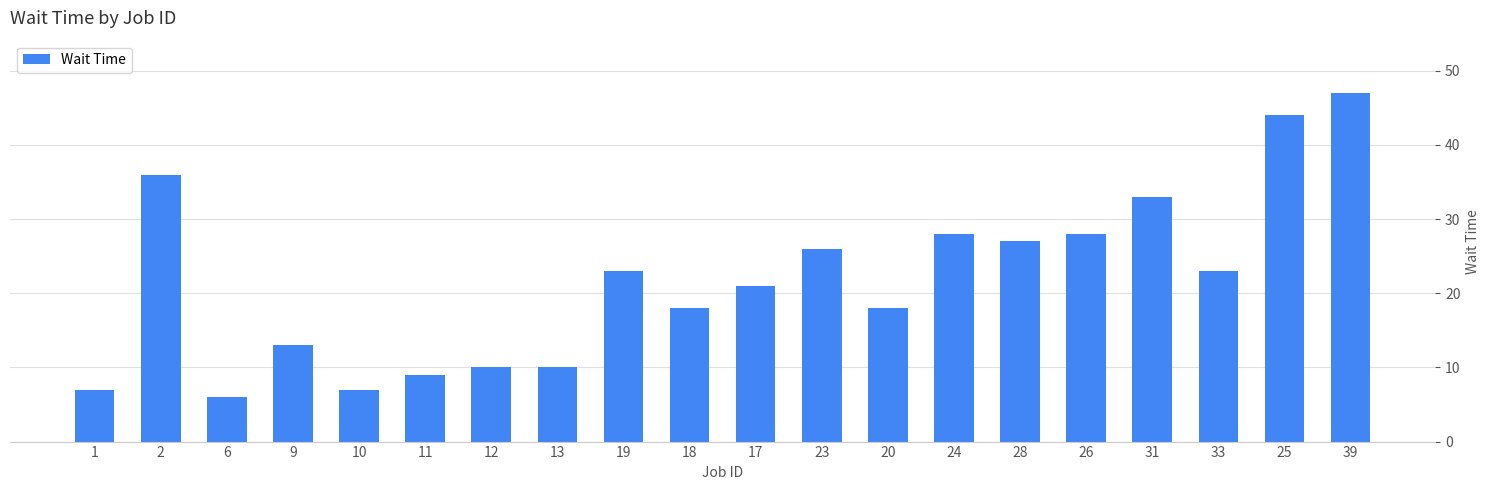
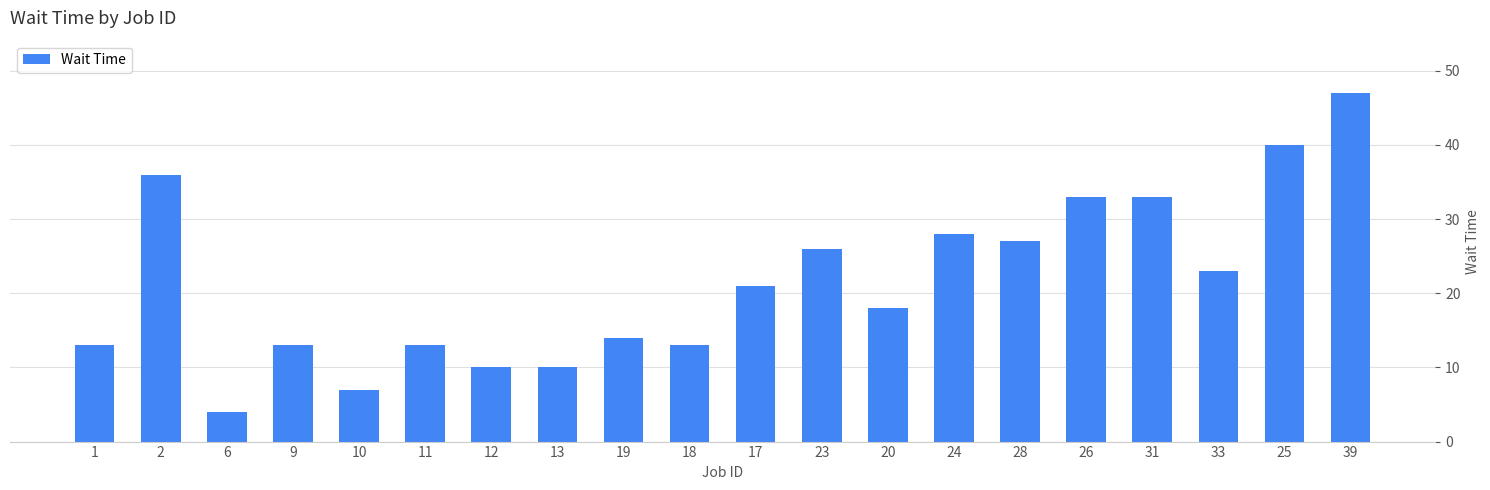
  {
-   "1": 7,
+   "1": 13,
    "2": 36,
-   "6": 6,
+   "6": 4,
    "9": 13,
    "10": 7,
-   "11": 9,
+   "11": 13,
    "12": 10,
    "13": 10,
-   "19": 23,
-   "18": 18,
+   "19": 14,
+   "18": 13,
    "17": 21,
    "23": 26,
    "20": 18,
    "24": 28,
    "28": 27,
-   "26": 28,
+   "26": 33,
    "31": 33,
    "33": 23,
-   "25": 44,
+   "25": 40,
    "39": 47
  }
